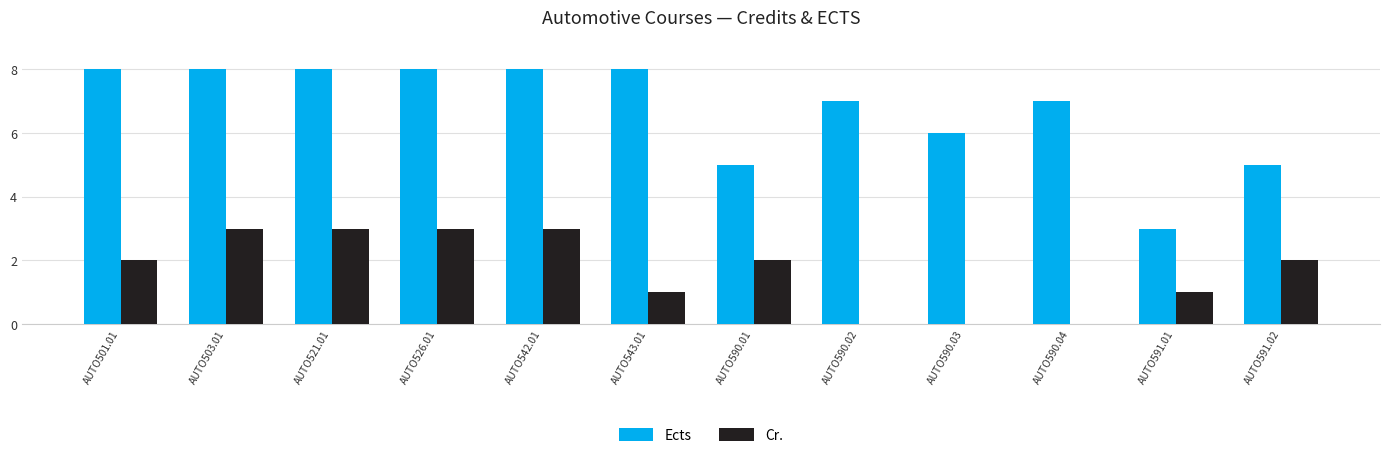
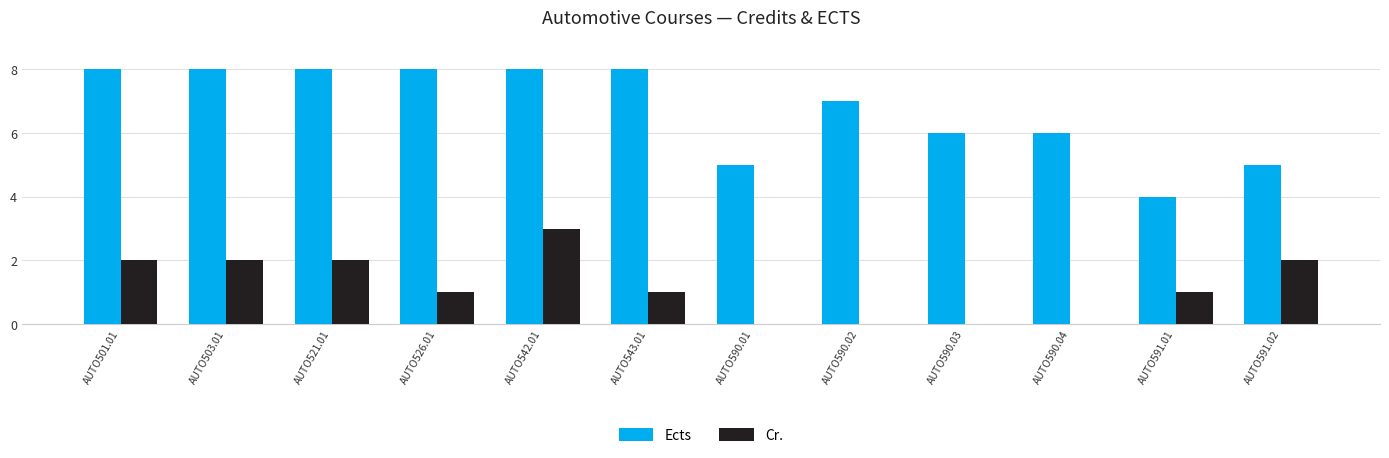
  {
    "Ects": {
      "AUTO501.01": 8,
      "AUTO503.01": 8,
      "AUTO521.01": 8,
      "AUTO526.01": 8,
      "AUTO542.01": 8,
      "AUTO543.01": 8,
      "AUTO590.01": 5,
      "AUTO590.02": 7,
      "AUTO590.03": 6,
-     "AUTO590.04": 7,
-     "AUTO591.01": 3,
+     "AUTO590.04": 6,
+     "AUTO591.01": 4,
      "AUTO591.02": 5
    },
    "Cr.": {
      "AUTO501.01": 2,
-     "AUTO503.01": 3,
-     "AUTO521.01": 3,
-     "AUTO526.01": 3,
+     "AUTO503.01": 2,
+     "AUTO521.01": 2,
+     "AUTO526.01": 1,
      "AUTO542.01": 3,
      "AUTO543.01": 1,
-     "AUTO590.01": 2,
+     "AUTO590.01": 0,
      "AUTO590.02": 0,
      "AUTO590.03": 0,
      "AUTO590.04": 0,
      "AUTO591.01": 1,
      "AUTO591.02": 2
    }
  }
